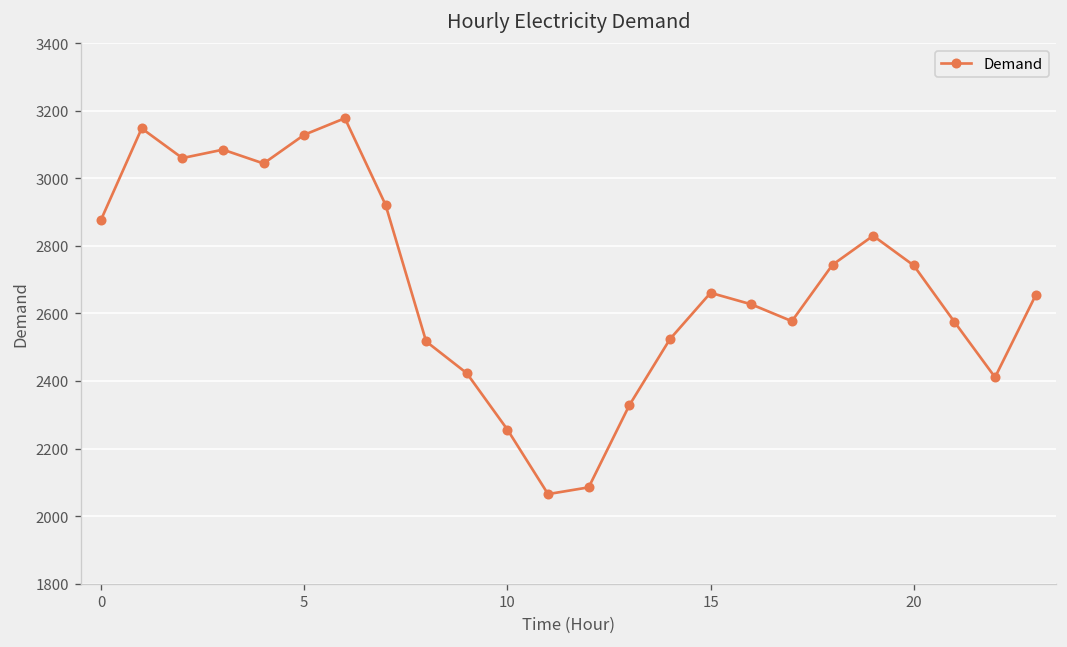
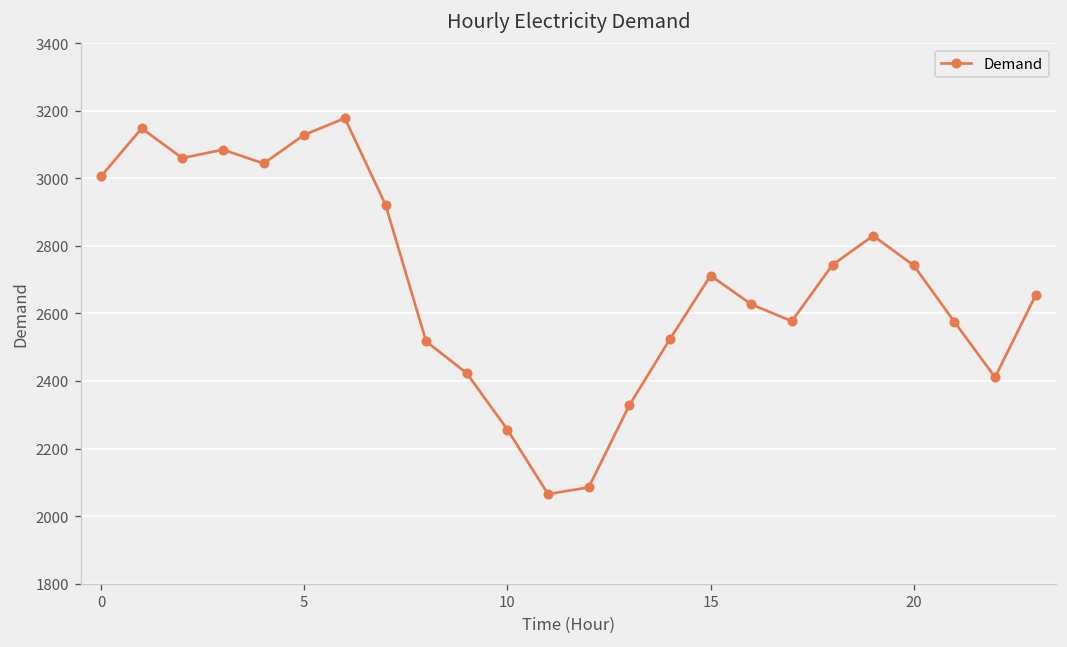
  {
-   "0": 2880,
+   "0": 3010,
    "5": 3130,
    "10": 2260,
-   "15": 2660,
+   "15": 2710,
    "20": 2740
  }
